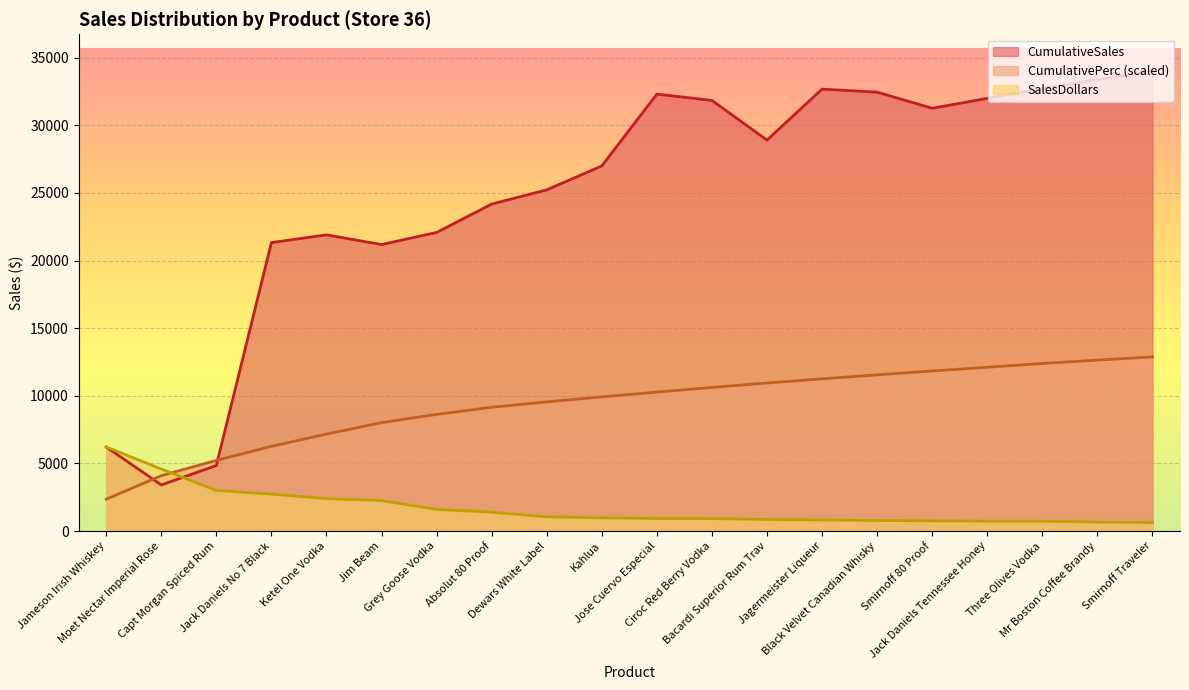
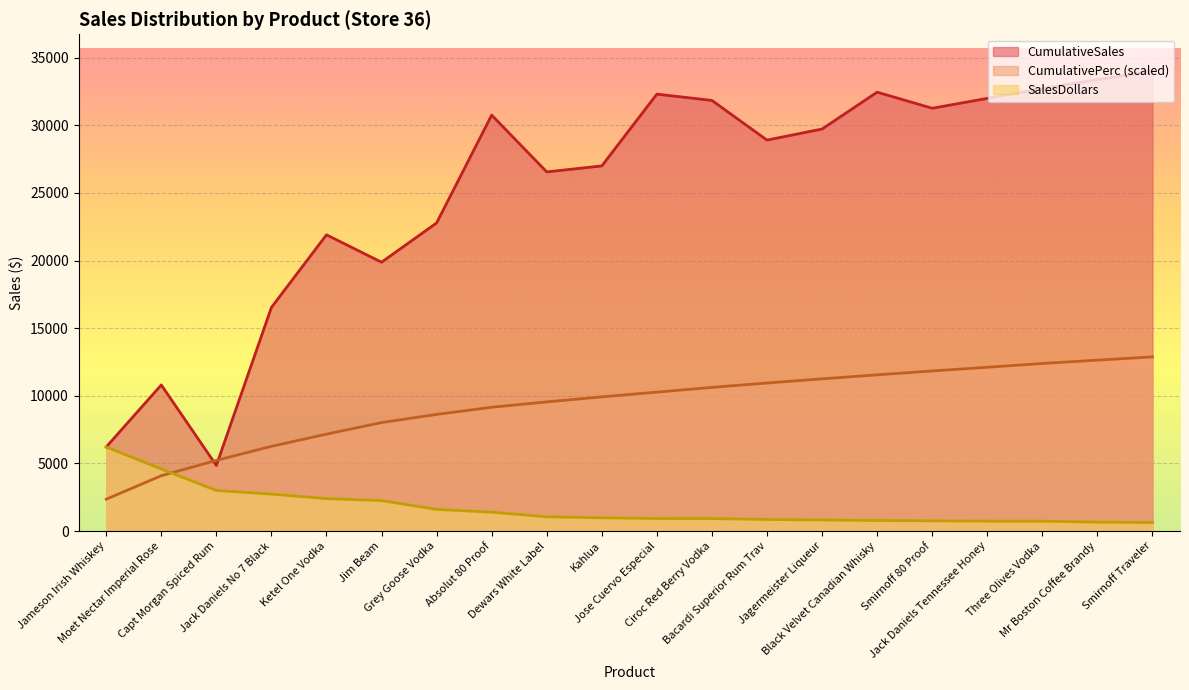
  {
    "CumulativeSales": {
-     "Moet Nectar Imperial Rose": 3400,
+     "Moet Nectar Imperial Rose": 10800,
      "Capt Morgan Spiced Rum": 4800,
-     "Jack Daniels No 7 Black": 21300,
+     "Jack Daniels No 7 Black": 16500,
      "Ketel One Vodka": 21900,
-     "Jim Beam": 21200,
-     "Grey Goose Vodka": 22100,
-     "Absolut 80 Proof": 24200,
-     "Dewars White Label": 25200,
+     "Jim Beam": 19900,
+     "Grey Goose Vodka": 22800,
+     "Absolut 80 Proof": 30800,
+     "Dewars White Label": 26600,
      "Kahlua": 27000,
      "Jose Cuervo Especial": 32300,
      "Ciroc Red Berry Vodka": 31800,
      "Bacardi Superior Rum Trav": 28900,
-     "Jagermeister Liqueur": 32700,
+     "Jagermeister Liqueur": 29700,
      "Black Velvet Canadian Whisky": 32500,
      "Smirnoff 80 Proof": 31300,
      "Jack Daniels Tennessee Honey": 32000
    }
  }
